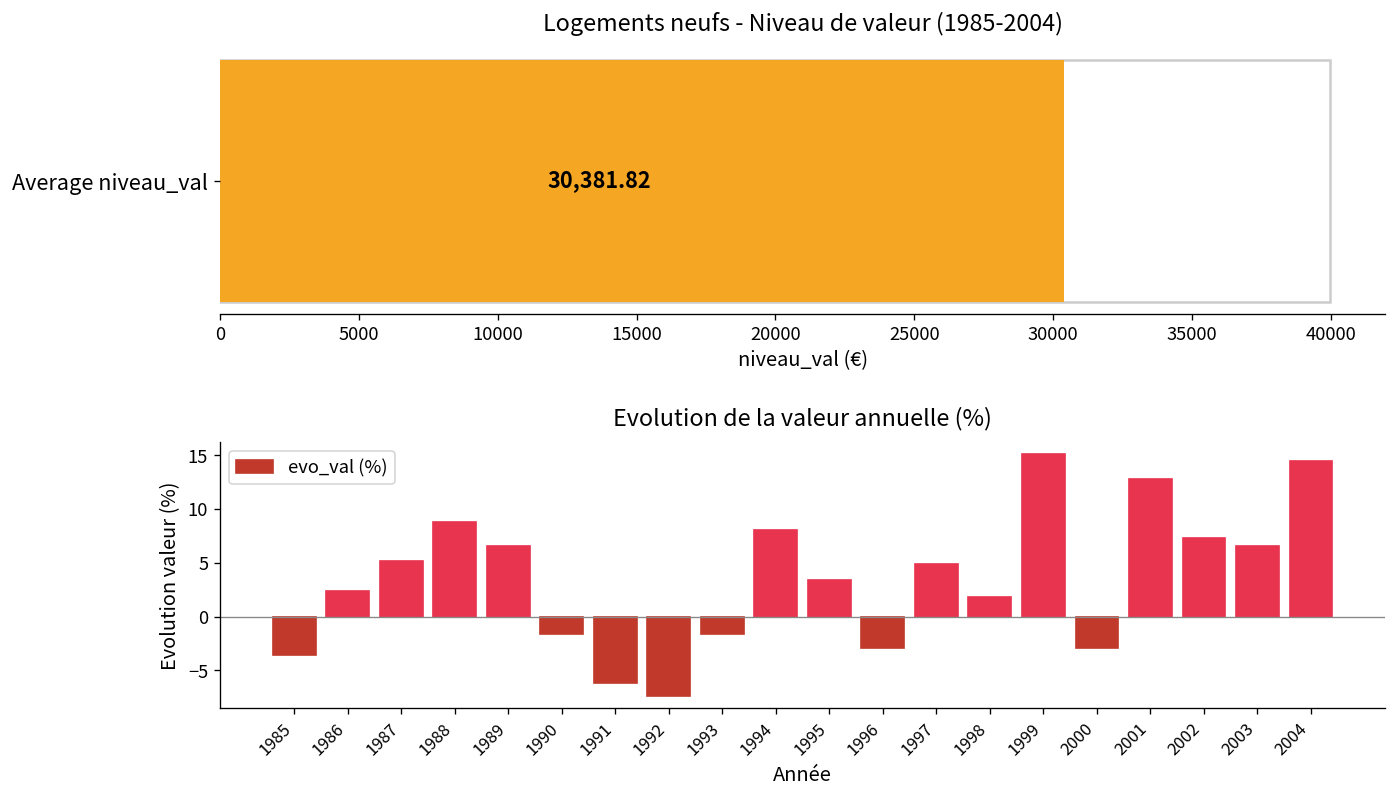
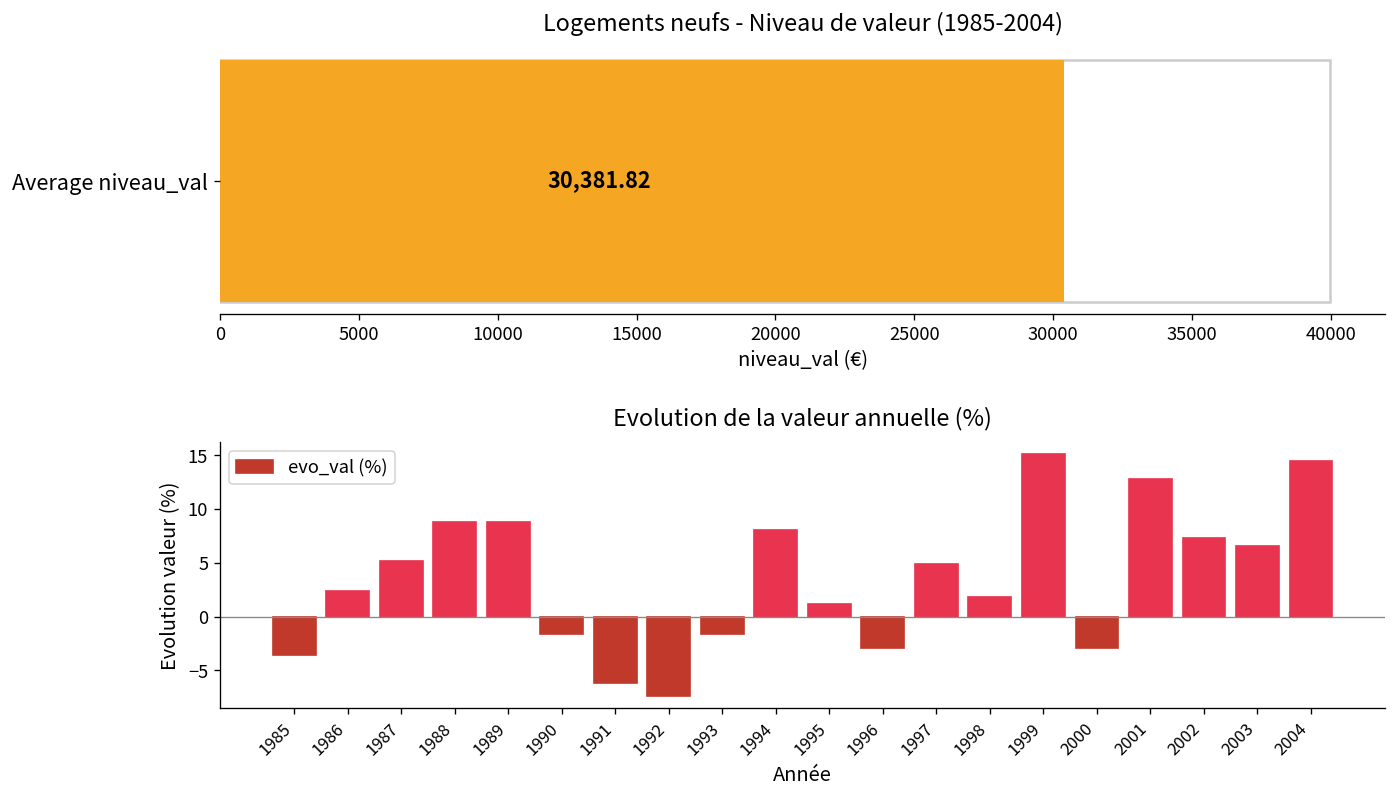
  {
    "Evolution de la valeur annuelle (%)": {
      "1985": -4,
      "1986": 2,
      "1987": 5,
      "1988": 9,
-     "1989": 7,
+     "1989": 9,
      "1990": -2,
      "1991": -6,
      "1992": -7,
      "1993": -2,
      "1994": 8,
-     "1995": 3,
+     "1995": 1,
      "1996": -3,
      "1997": 5,
      "1998": 2,
      "1999": 15,
      "2000": -3,
      "2001": 13,
      "2002": 7,
      "2003": 7,
      "2004": 15
    }
  }
